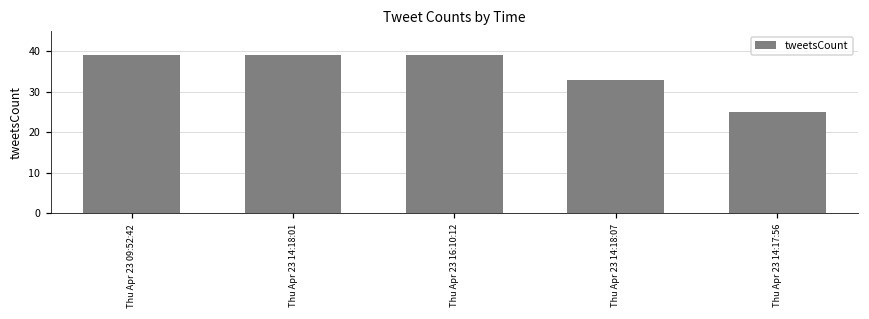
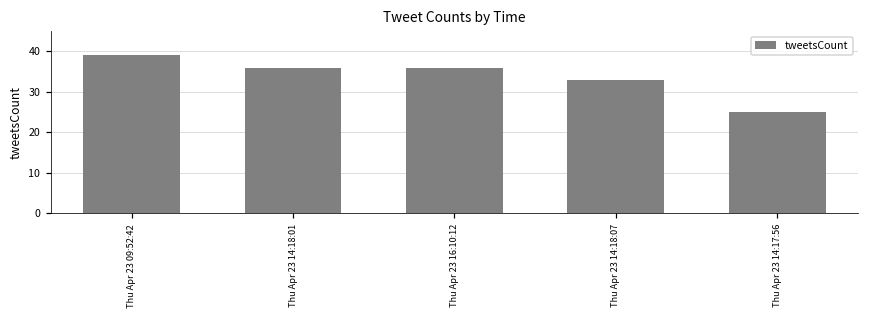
  {
    "Thu Apr 23 09:52:42": 39,
-   "Thu Apr 23 14:18:01": 39,
-   "Thu Apr 23 16:10:12": 39,
+   "Thu Apr 23 14:18:01": 36,
+   "Thu Apr 23 16:10:12": 36,
    "Thu Apr 23 14:18:07": 33,
    "Thu Apr 23 14:17:56": 25
  }
